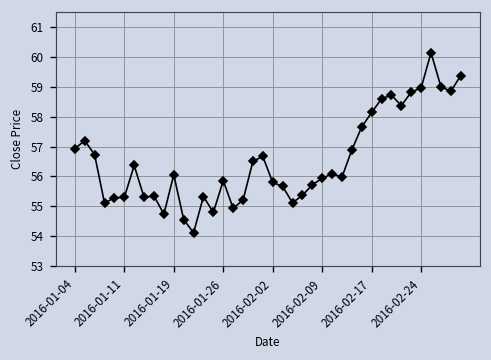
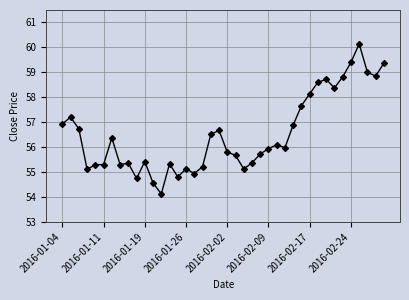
  {
    "2016-01-04": 56.9,
    "2016-01-11": 55.3,
-   "2016-01-19": 56.1,
-   "2016-01-26": 55.9,
+   "2016-01-19": 55.4,
+   "2016-01-26": 55.1,
    "2016-02-02": 55.8,
    "2016-02-09": 55.9,
    "2016-02-17": 58.1,
-   "2016-02-24": 59.0
+   "2016-02-24": 59.4
  }
